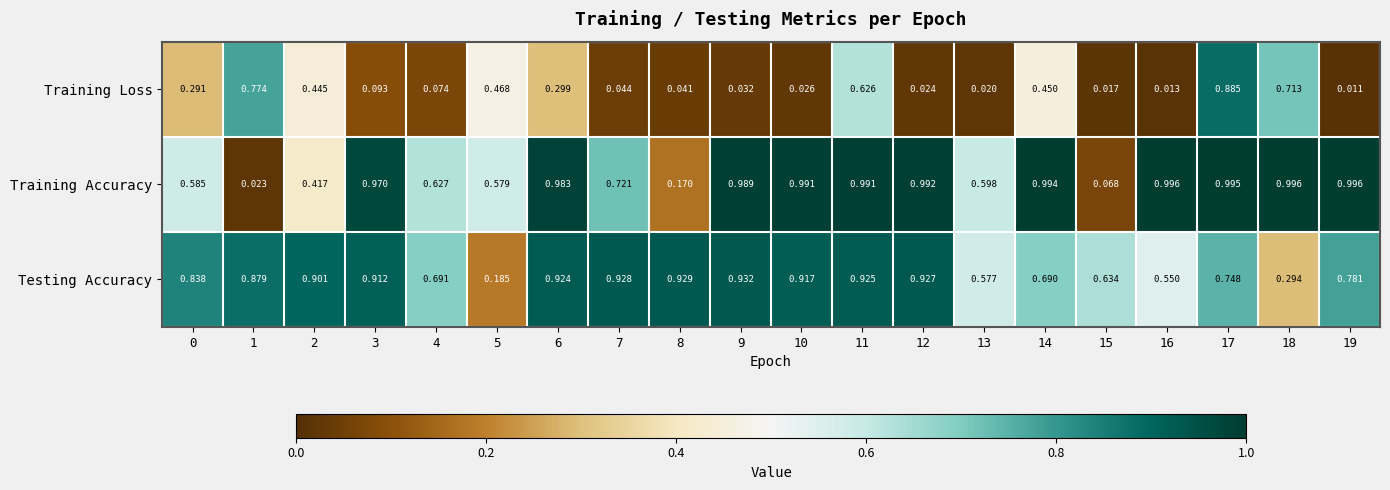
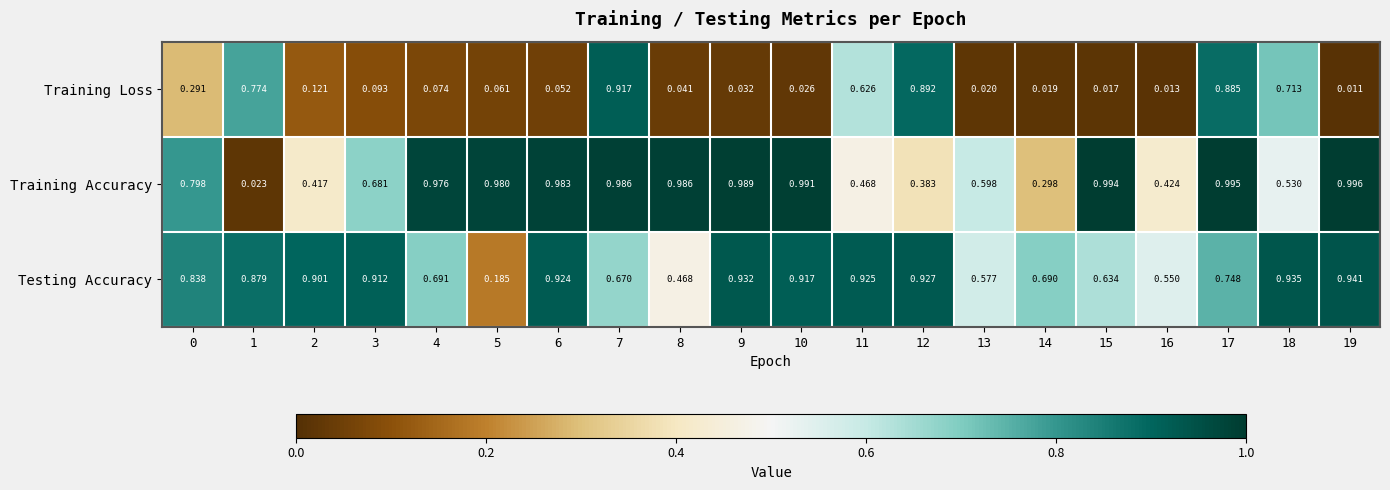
  {
    "Training Loss": {
      "0": 0.291,
      "1": 0.774,
-     "2": 0.445,
+     "2": 0.121,
      "3": 0.093,
      "4": 0.074,
-     "5": 0.468,
-     "6": 0.299,
-     "7": 0.044,
+     "5": 0.061,
+     "6": 0.052,
+     "7": 0.917,
      "8": 0.041,
      "9": 0.032,
      "10": 0.026,
      "11": 0.626,
-     "12": 0.024,
+     "12": 0.892,
      "13": 0.020,
-     "14": 0.450,
+     "14": 0.019,
      "15": 0.017,
      "16": 0.013,
      "17": 0.885,
      "18": 0.713,
      "19": 0.011
    },
    "Training Accuracy": {
-     "0": 0.585,
+     "0": 0.798,
      "1": 0.023,
      "2": 0.417,
-     "3": 0.970,
-     "4": 0.627,
-     "5": 0.579,
+     "3": 0.681,
+     "4": 0.976,
+     "5": 0.980,
      "6": 0.983,
-     "7": 0.721,
-     "8": 0.170,
+     "7": 0.986,
+     "8": 0.986,
      "9": 0.989,
      "10": 0.991,
-     "11": 0.991,
-     "12": 0.992,
+     "11": 0.468,
+     "12": 0.383,
      "13": 0.598,
-     "14": 0.994,
-     "15": 0.068,
-     "16": 0.996,
+     "14": 0.298,
+     "15": 0.994,
+     "16": 0.424,
      "17": 0.995,
-     "18": 0.996,
+     "18": 0.530,
      "19": 0.996
    },
    "Testing Accuracy": {
      "0": 0.838,
      "1": 0.879,
      "2": 0.901,
      "3": 0.912,
      "4": 0.691,
      "5": 0.185,
      "6": 0.924,
-     "7": 0.928,
-     "8": 0.929,
+     "7": 0.670,
+     "8": 0.468,
      "9": 0.932,
      "10": 0.917,
      "11": 0.925,
      "12": 0.927,
      "13": 0.577,
      "14": 0.690,
      "15": 0.634,
      "16": 0.550,
      "17": 0.748,
-     "18": 0.294,
-     "19": 0.781
+     "18": 0.935,
+     "19": 0.941
    }
  }
